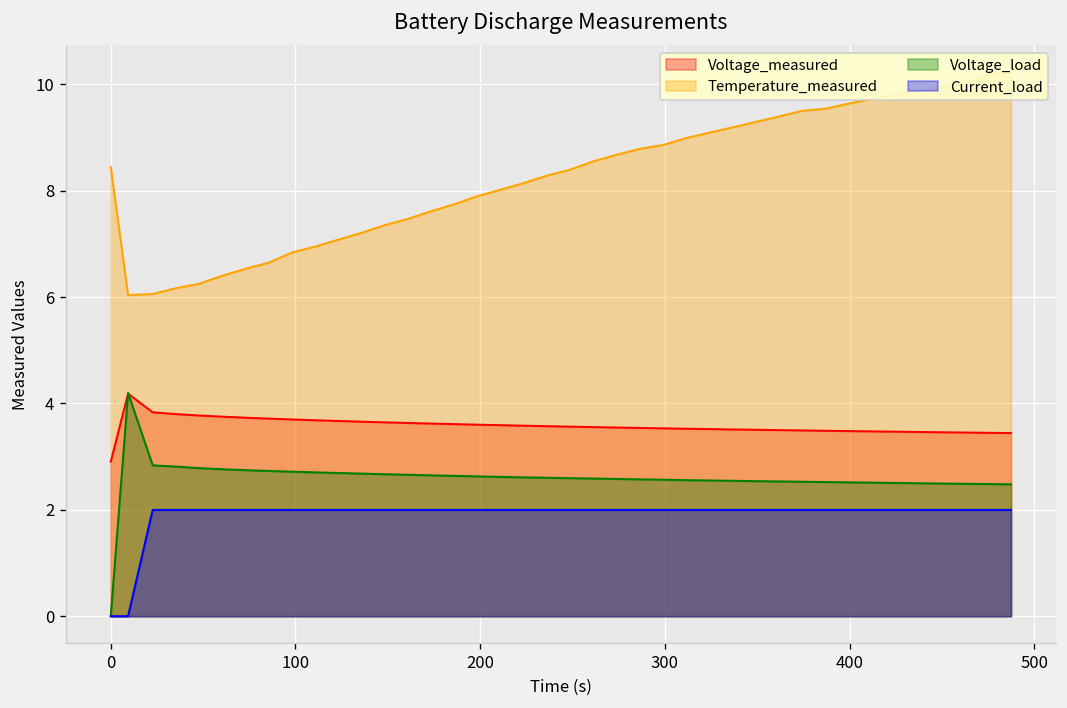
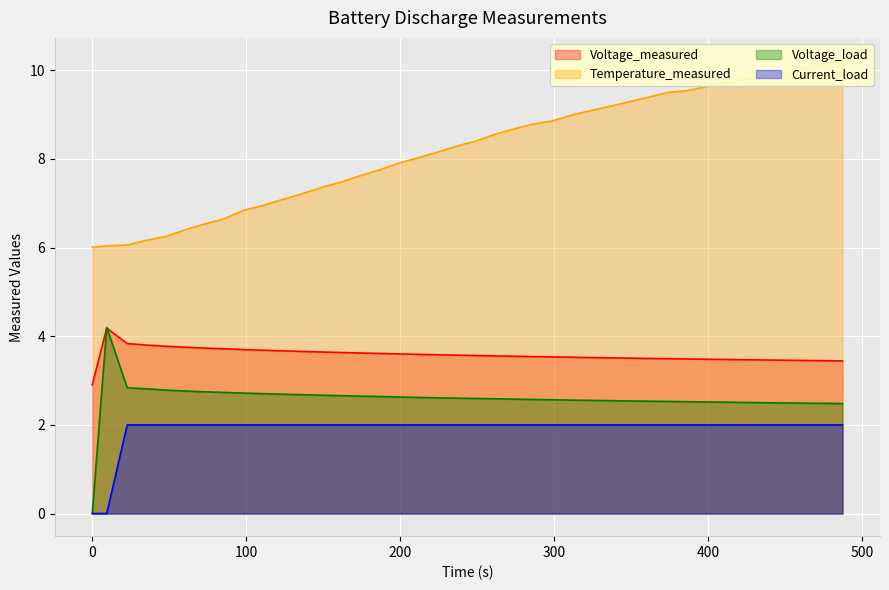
  {
    "Voltage_measured": {
      "0": 2.9
    },
    "Temperature_measured": {
-     "0": 8.4
+     "0": 6.0
    }
  }
